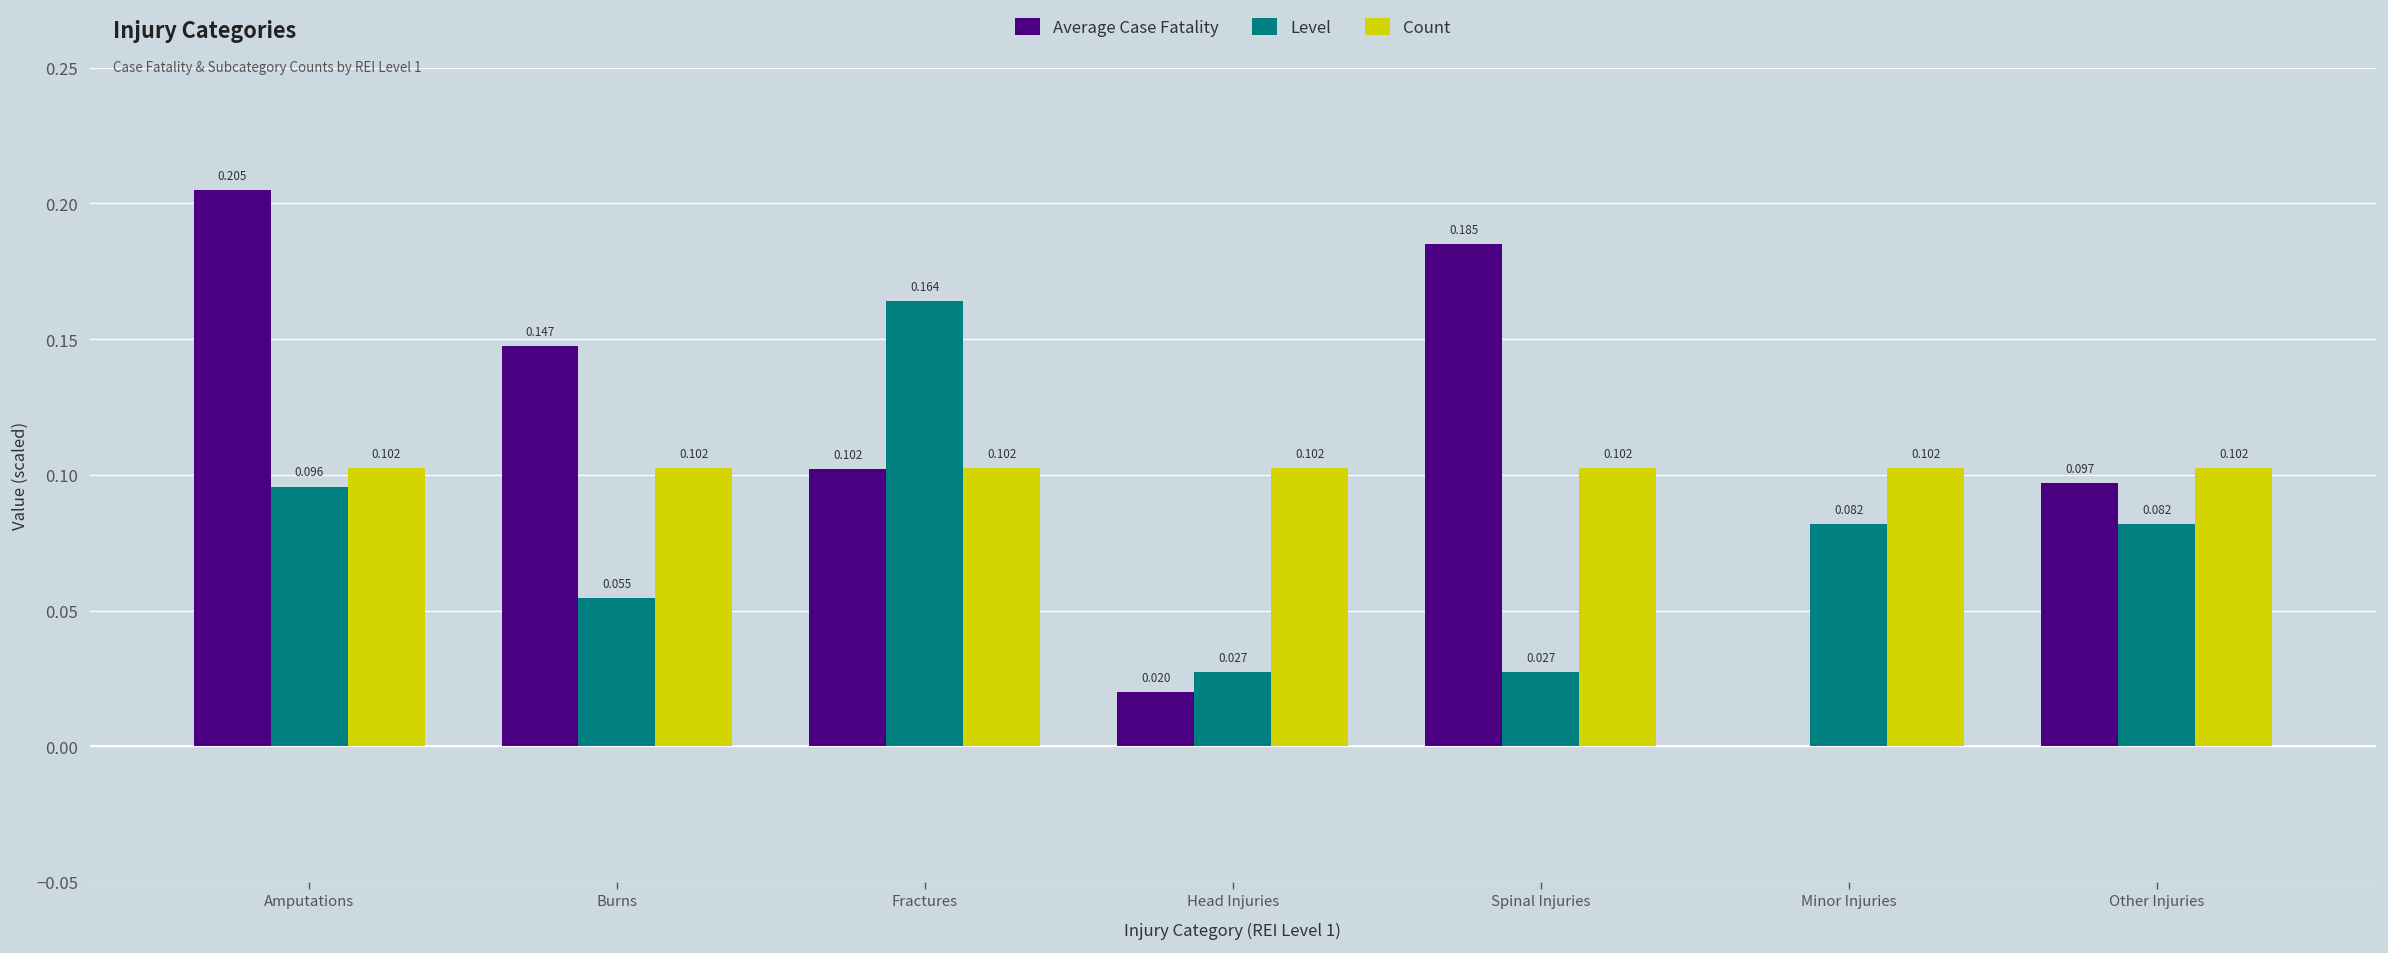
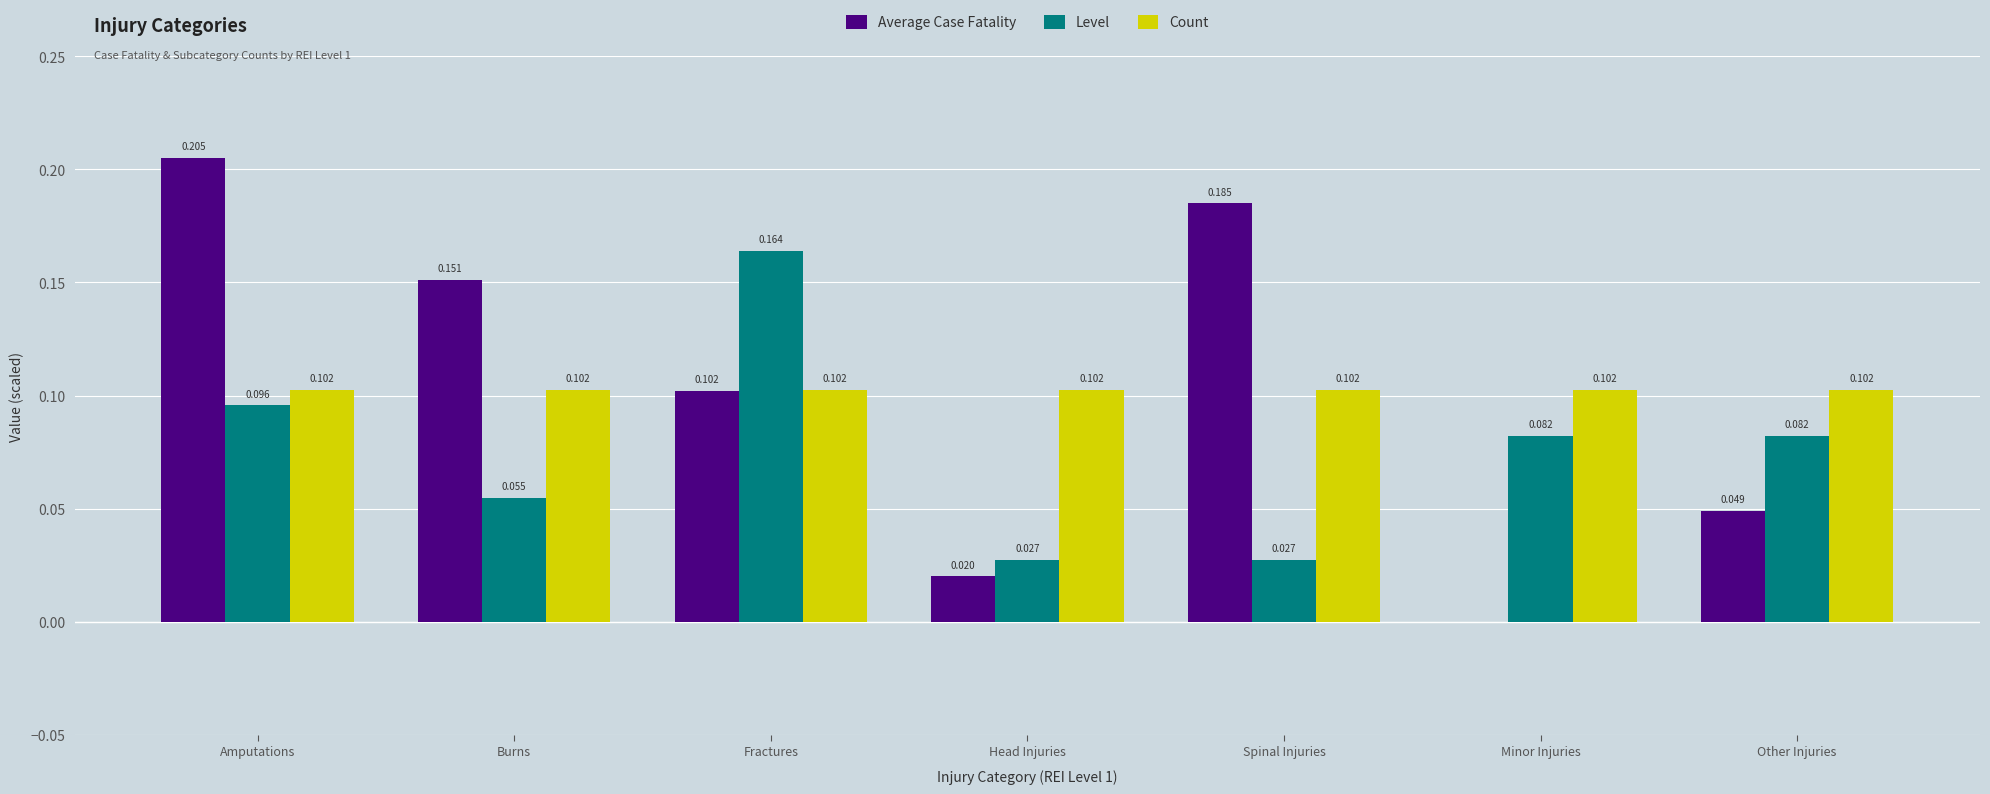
  {
    "Average Case Fatality": {
      "Amputations": 0.205,
-     "Burns": 0.147,
+     "Burns": 0.151,
      "Fractures": 0.102,
      "Head Injuries": 0.020,
      "Spinal Injuries": 0.185,
-     "Other Injuries": 0.097
+     "Other Injuries": 0.049
    },
    "Level": {
      "Amputations": 0.096,
      "Burns": 0.055,
      "Fractures": 0.164,
      "Head Injuries": 0.027,
      "Spinal Injuries": 0.027,
      "Minor Injuries": 0.082,
      "Other Injuries": 0.082
    },
    "Count": {
      "Amputations": 0.102,
      "Burns": 0.102,
      "Fractures": 0.102,
      "Head Injuries": 0.102,
      "Spinal Injuries": 0.102,
      "Minor Injuries": 0.102,
      "Other Injuries": 0.102
    }
  }
